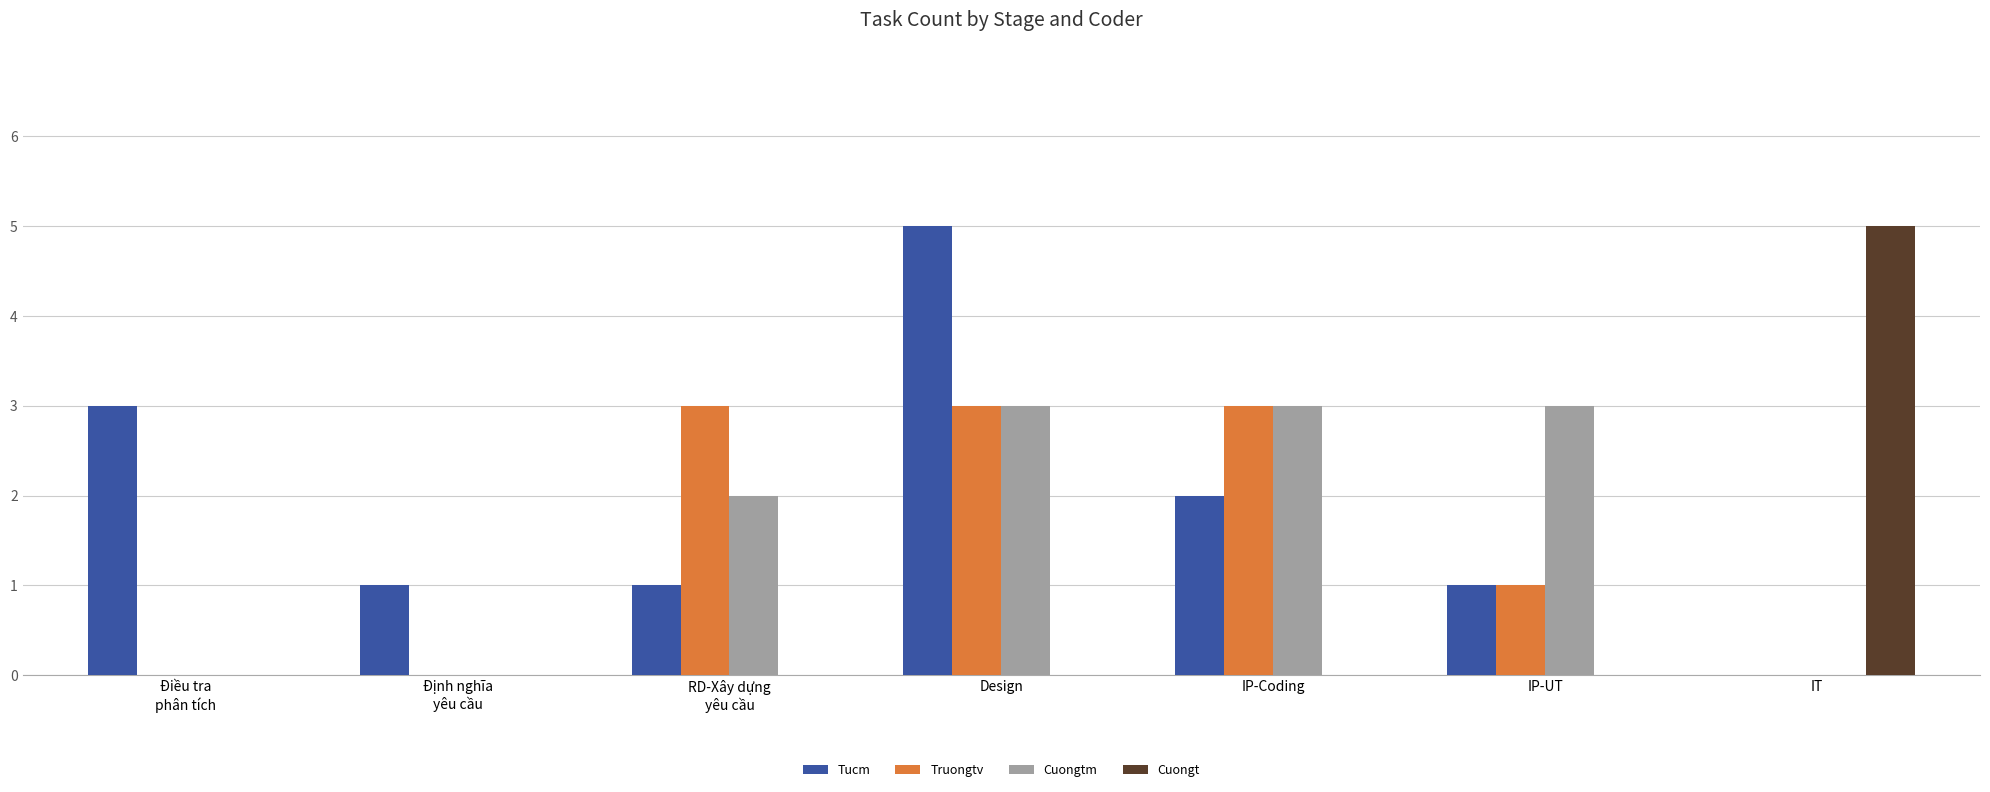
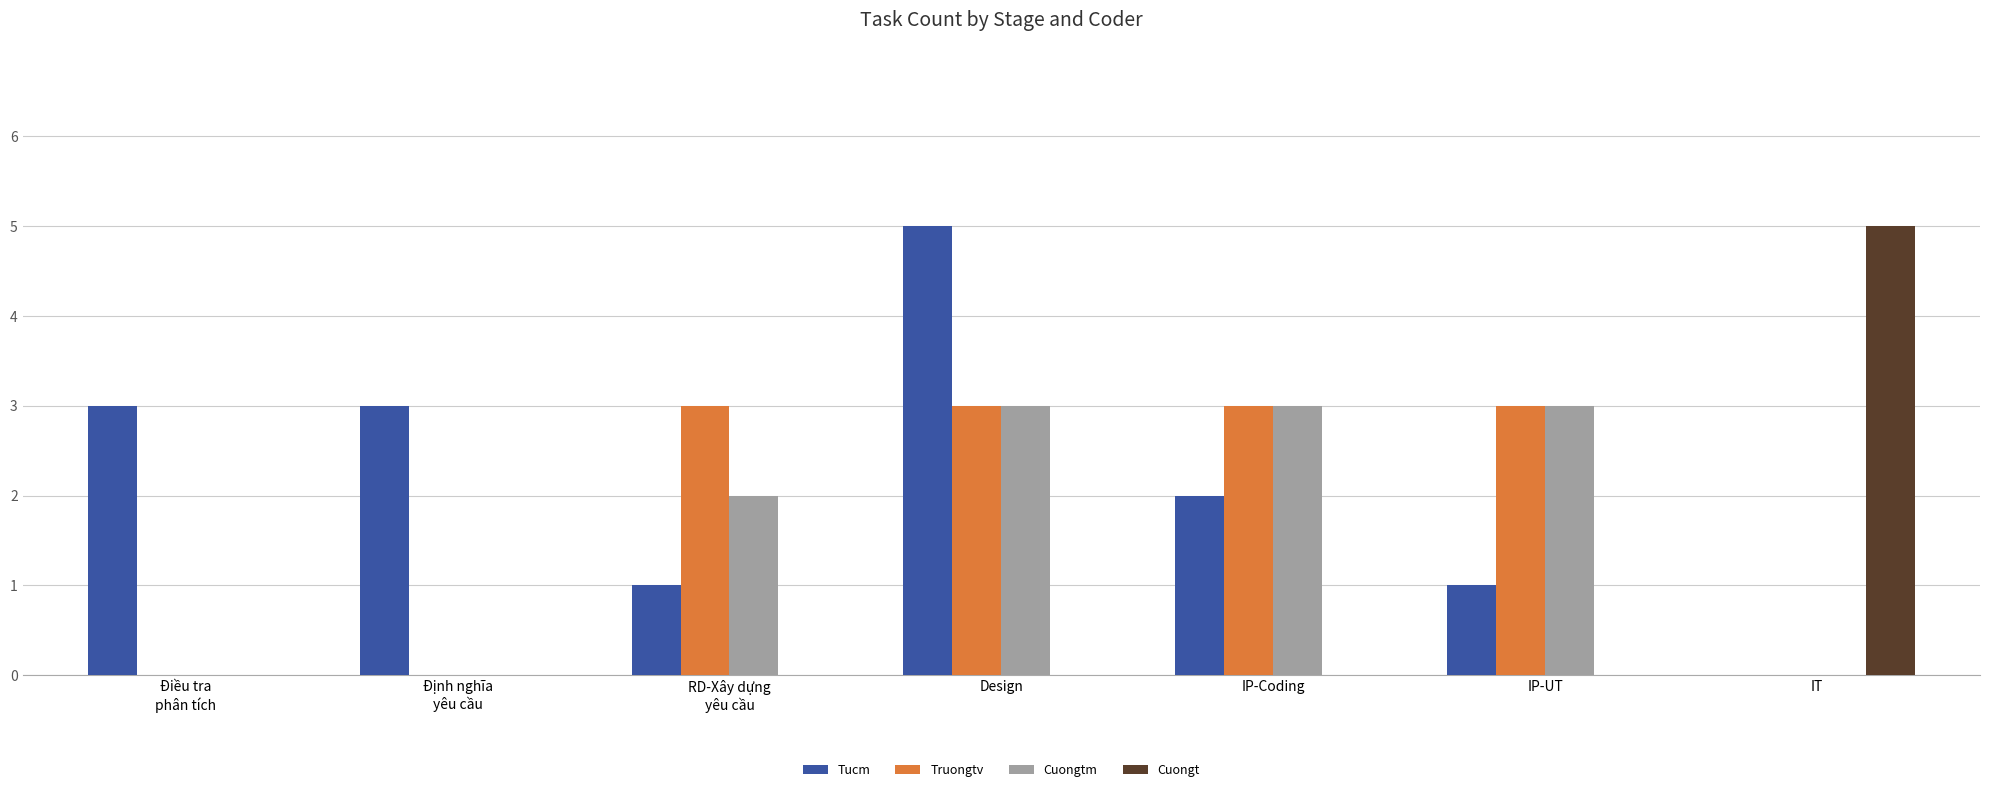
  {
    "Tucm": {
      "Điều tra phân tích": 3,
-     "Định nghĩa yêu cầu": 1,
+     "Định nghĩa yêu cầu": 3,
      "RD-Xây dựng yêu cầu": 1,
      "Design": 5,
      "IP-Coding": 2,
      "IP-UT": 1,
      "IT": 0
    },
    "Truongtv": {
      "Điều tra phân tích": 0,
      "Định nghĩa yêu cầu": 0,
      "RD-Xây dựng yêu cầu": 3,
      "Design": 3,
      "IP-Coding": 3,
-     "IP-UT": 1,
+     "IP-UT": 3,
      "IT": 0
    },
    "Cuongtm": {
      "Điều tra phân tích": 0,
      "Định nghĩa yêu cầu": 0,
      "RD-Xây dựng yêu cầu": 2,
      "Design": 3,
      "IP-Coding": 3,
      "IP-UT": 3,
      "IT": 0
    },
    "Cuongt": {
      "Điều tra phân tích": 0,
      "Định nghĩa yêu cầu": 0,
      "RD-Xây dựng yêu cầu": 0,
      "Design": 0,
      "IP-Coding": 0,
      "IP-UT": 0,
      "IT": 5
    }
  }
